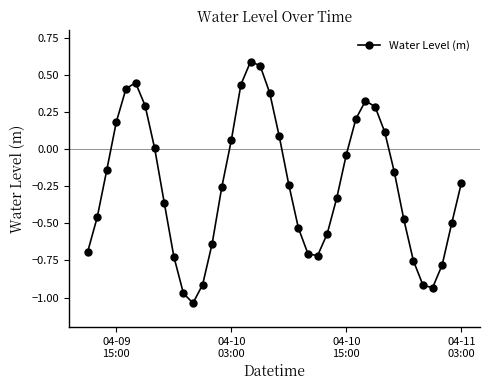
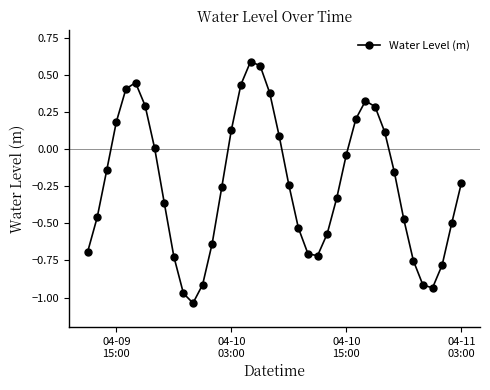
  {
    "04-09 15:00": 0.18,
-   "04-10 03:00": 0.06,
+   "04-10 03:00": 0.13,
    "04-10 15:00": -0.04,
    "04-11 03:00": -0.23
  }
